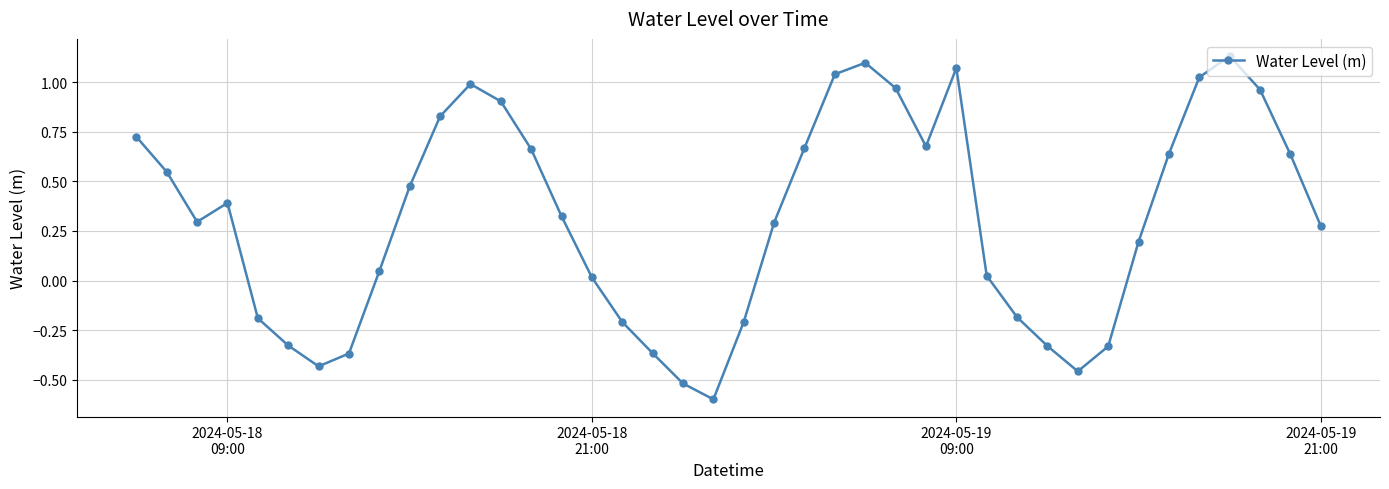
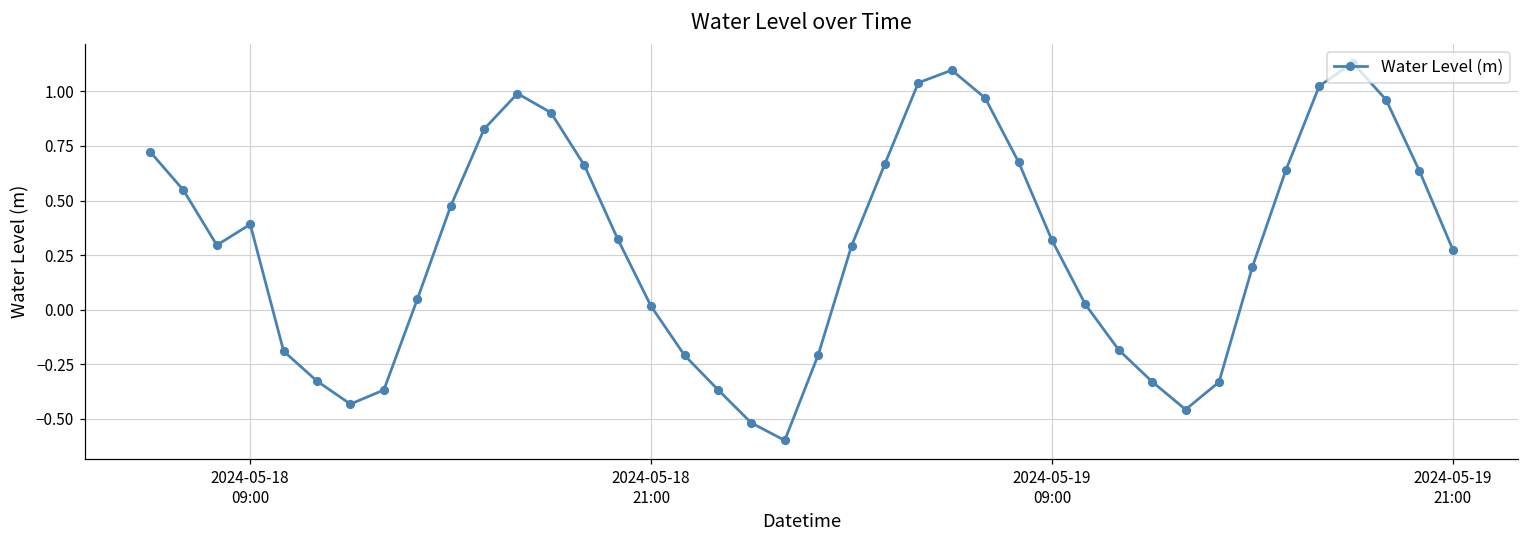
  {
    "2024-05-18 09:00": 0.39,
    "2024-05-18 21:00": 0.02,
-   "2024-05-19 09:00": 1.07,
+   "2024-05-19 09:00": 0.32,
    "2024-05-19 21:00": 0.27
  }
